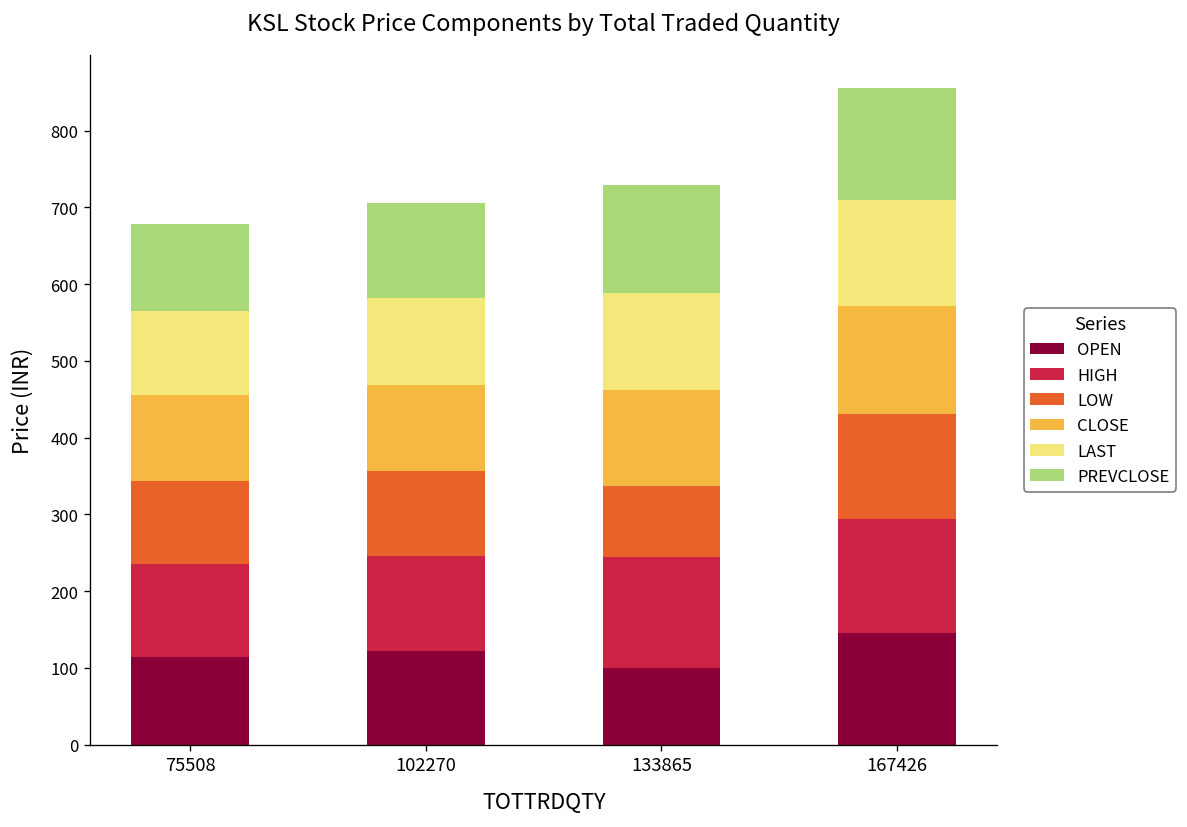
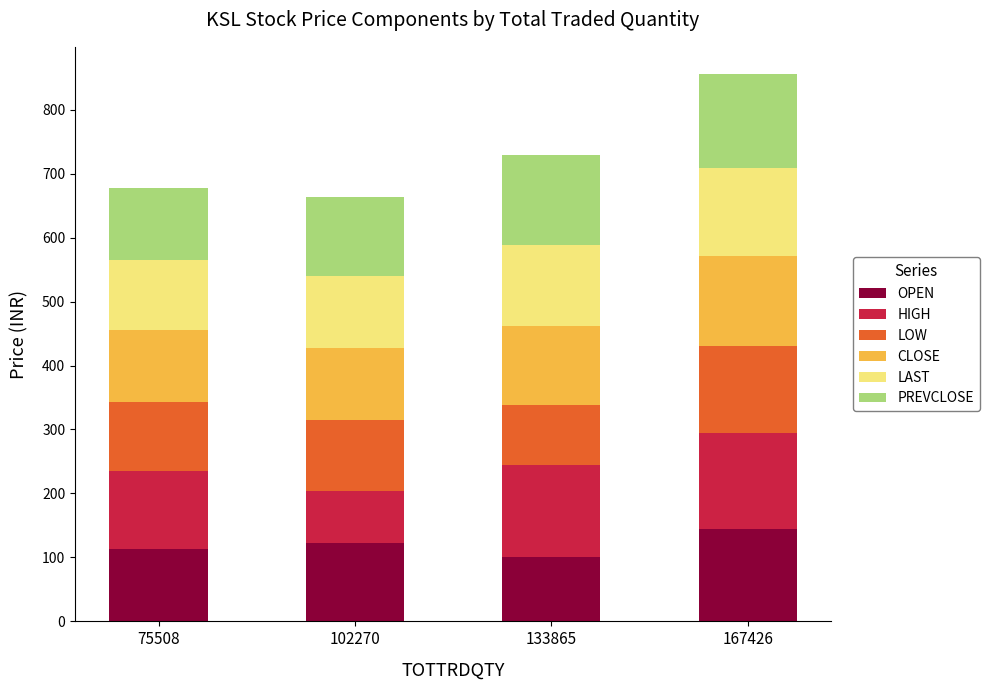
  {
    "OPEN": {
      "75508": 110,
      "102270": 120,
      "133865": 100,
      "167426": 150
    },
    "HIGH": {
      "75508": 120,
-     "102270": 120,
+     "102270": 80,
      "133865": 140,
      "167426": 150
    },
    "LOW": {
      "75508": 110,
      "102270": 110,
      "133865": 90,
      "167426": 140
    },
    "CLOSE": {
      "75508": 110,
      "102270": 110,
      "133865": 120,
      "167426": 140
    },
    "LAST": {
      "75508": 110,
      "102270": 110,
      "133865": 130,
      "167426": 140
    },
    "PREVCLOSE": {
      "75508": 110,
      "102270": 120,
      "133865": 140,
      "167426": 150
    }
  }
